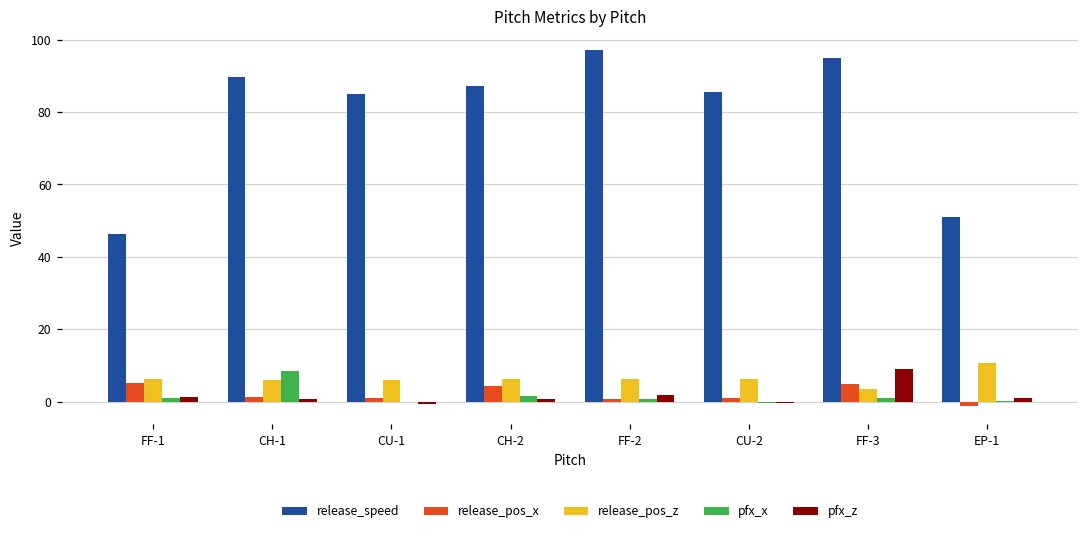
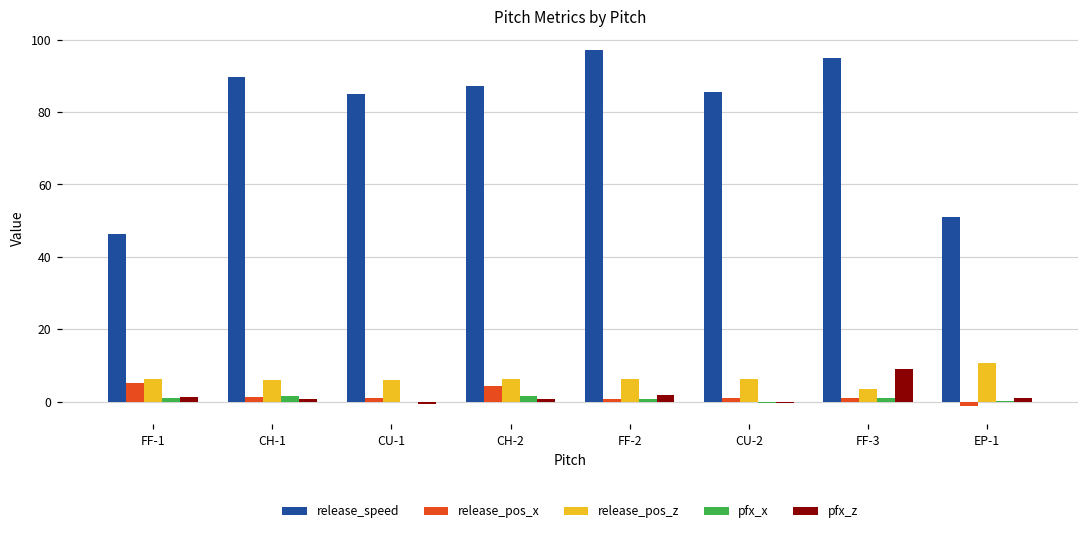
  {
    "release_speed": {
      "FF-1": 46,
      "CH-1": 90,
      "CU-1": 85,
      "CH-2": 87,
      "FF-2": 97,
      "CU-2": 86,
      "FF-3": 95,
      "EP-1": 51
    },
    "release_pos_x": {
      "FF-1": 5,
      "CH-1": 1,
      "CU-1": 1,
      "CH-2": 4,
      "CU-2": 1,
-     "FF-3": 5,
+     "FF-3": 1,
      "EP-1": -1
    },
    "release_pos_z": {
      "FF-1": 6,
      "CH-1": 6,
      "CU-1": 6,
      "CH-2": 6,
      "FF-2": 6,
      "CU-2": 6,
      "FF-3": 3,
      "EP-1": 11
    },
    "pfx_x": {
      "FF-1": 1,
-     "CH-1": 9,
+     "CH-1": 1,
      "CH-2": 1,
      "FF-3": 1
    },
    "pfx_z": {
      "FF-1": 1,
      "CH-1": 1,
      "CU-1": -1,
      "FF-2": 2,
      "FF-3": 9,
      "EP-1": 1
    }
  }
